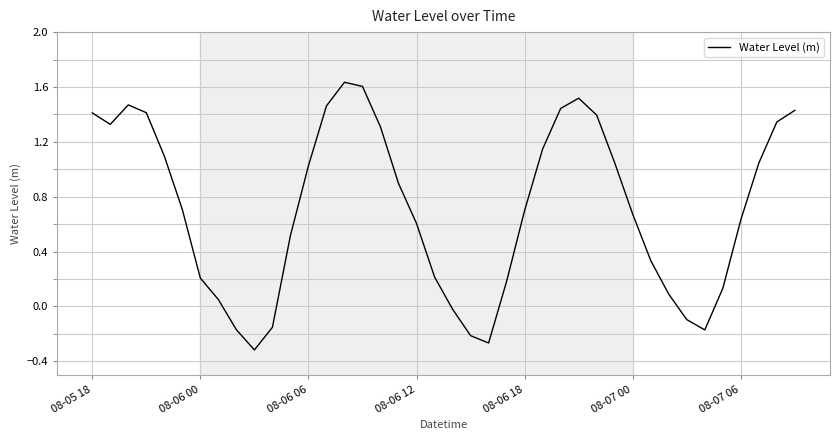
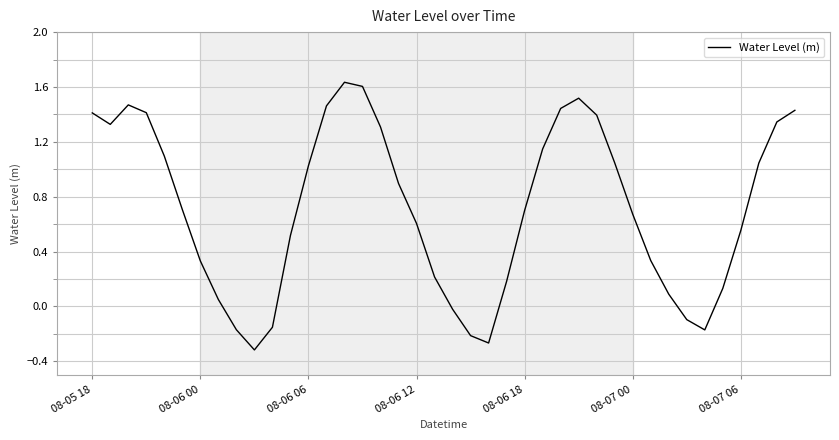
  {
    "08-05 18": 1.41,
-   "08-06 00": 0.21,
+   "08-06 00": 0.33,
    "08-06 06": 1.03,
    "08-06 12": 0.60,
    "08-06 18": 0.70,
    "08-07 00": 0.67,
-   "08-07 06": 0.63
+   "08-07 06": 0.55
  }
